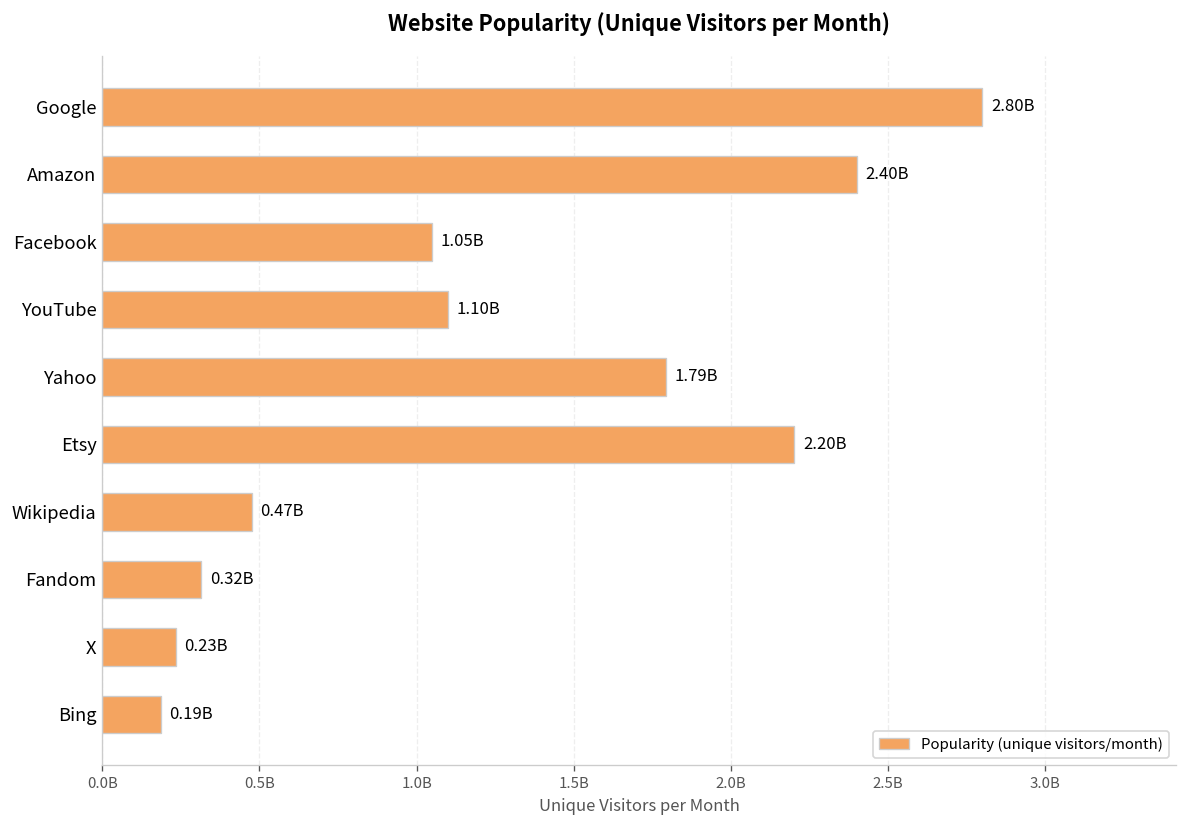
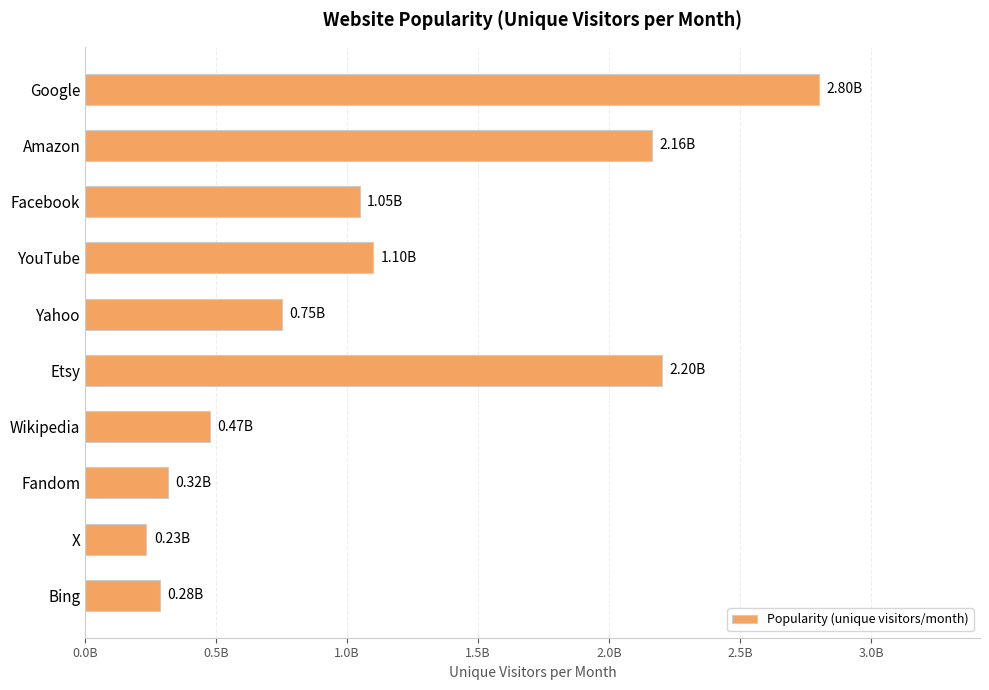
  {
    "Google": "2.80B",
-   "Amazon": "2.40B",
+   "Amazon": "2.16B",
    "Facebook": "1.05B",
    "YouTube": "1.10B",
-   "Yahoo": "1.79B",
+   "Yahoo": "0.75B",
    "Etsy": "2.20B",
    "Wikipedia": "0.47B",
    "Fandom": "0.32B",
    "X": "0.23B",
-   "Bing": "0.19B"
+   "Bing": "0.28B"
  }
